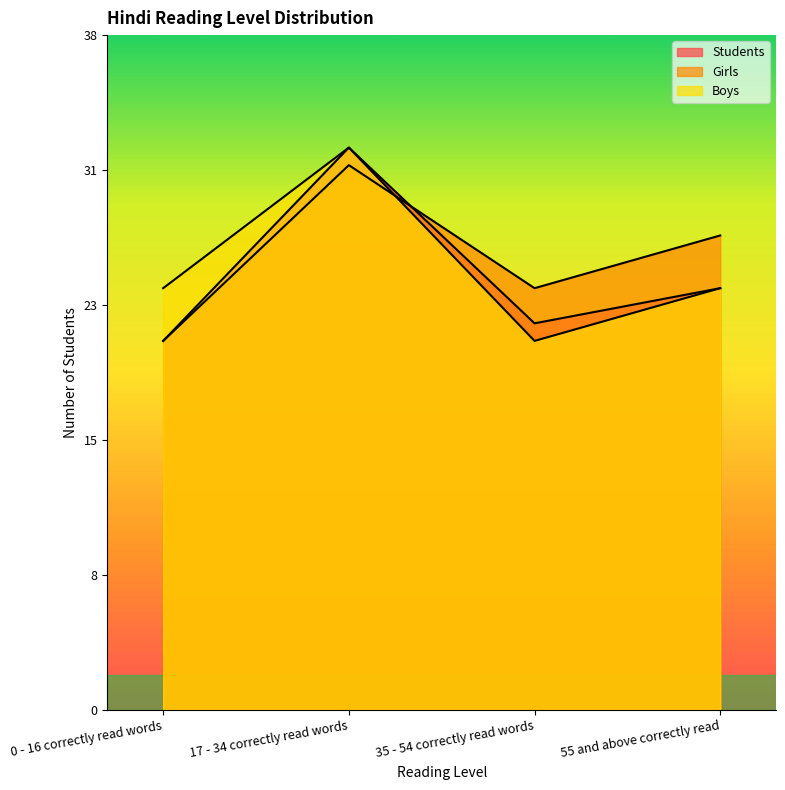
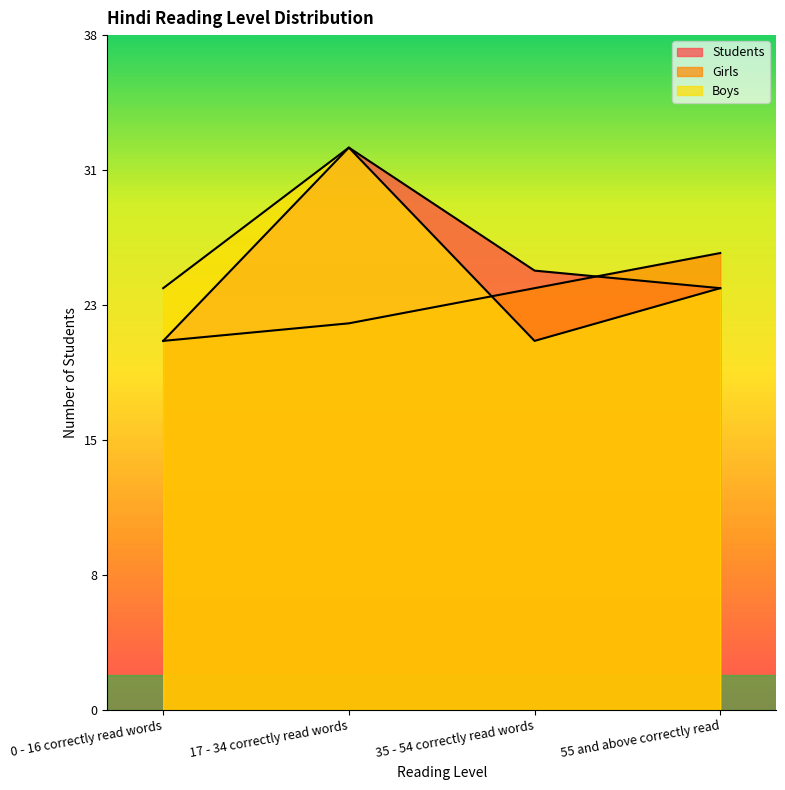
  {
    "Students": {
-     "35 - 54 correctly read words": 22
+     "35 - 54 correctly read words": 25
    },
    "Girls": {
-     "17 - 34 correctly read words": 31,
+     "17 - 34 correctly read words": 22,
      "35 - 54 correctly read words": 24,
-     "55 and above correctly read": 27
+     "55 and above correctly read": 26
    },
    "Boys": {
      "0 - 16 correctly read words": 24,
      "35 - 54 correctly read words": 21
    }
  }
